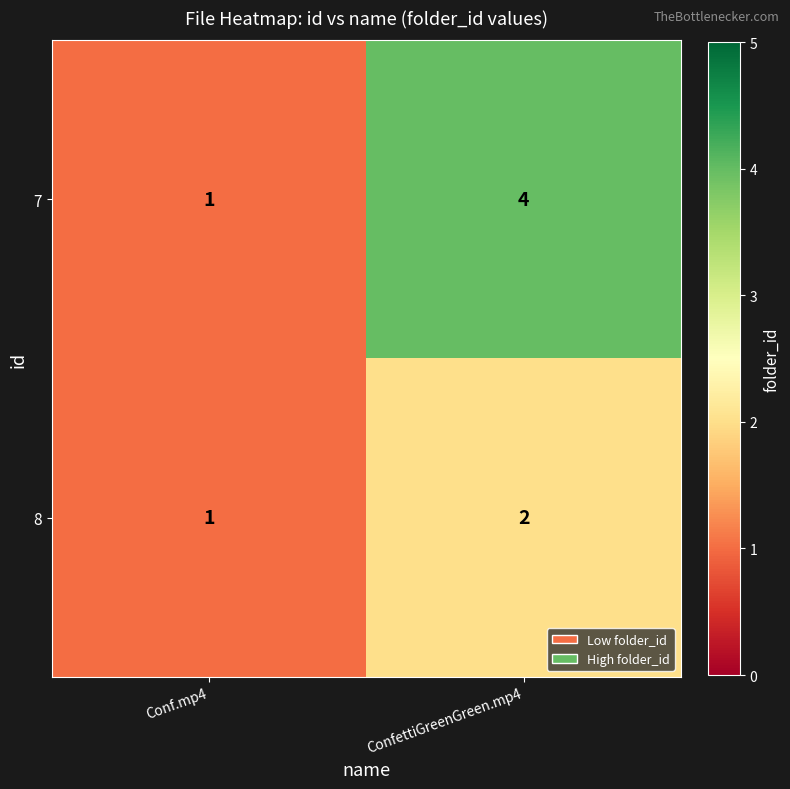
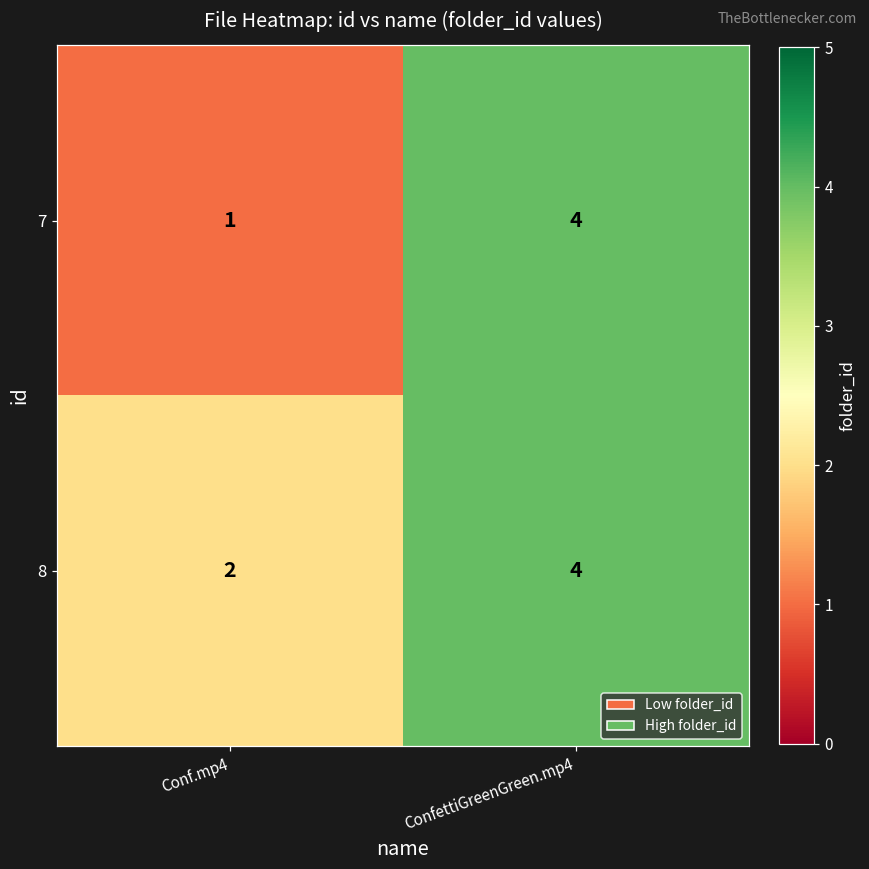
  {
    "7": {
      "Conf.mp4": 1,
      "ConfettiGreenGreen.mp4": 4
    },
    "8": {
-     "Conf.mp4": 1,
-     "ConfettiGreenGreen.mp4": 2
+     "Conf.mp4": 2,
+     "ConfettiGreenGreen.mp4": 4
    }
  }
